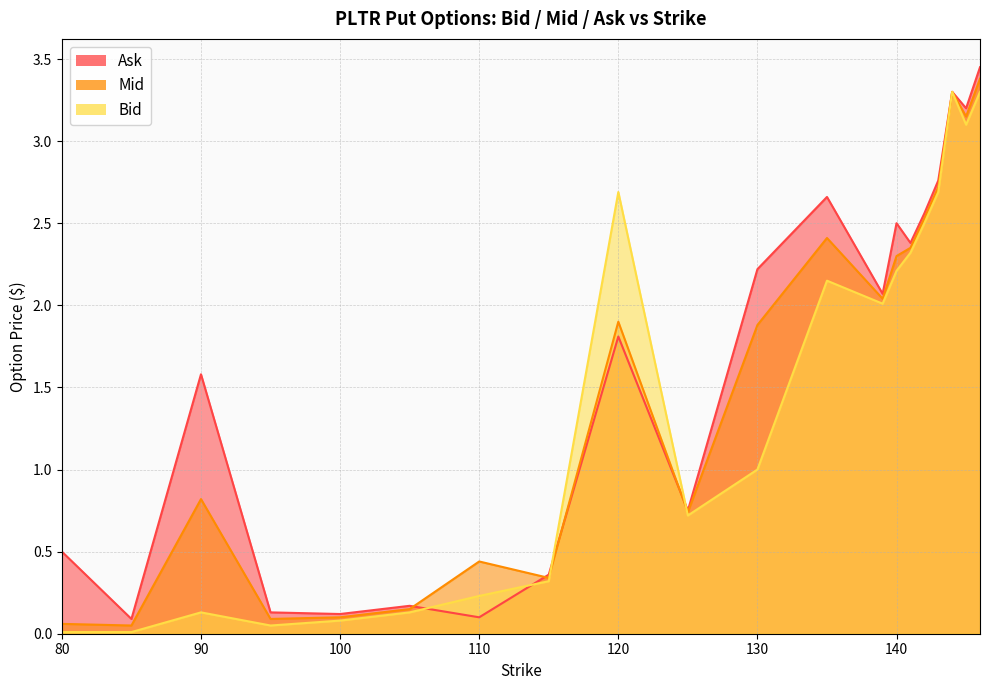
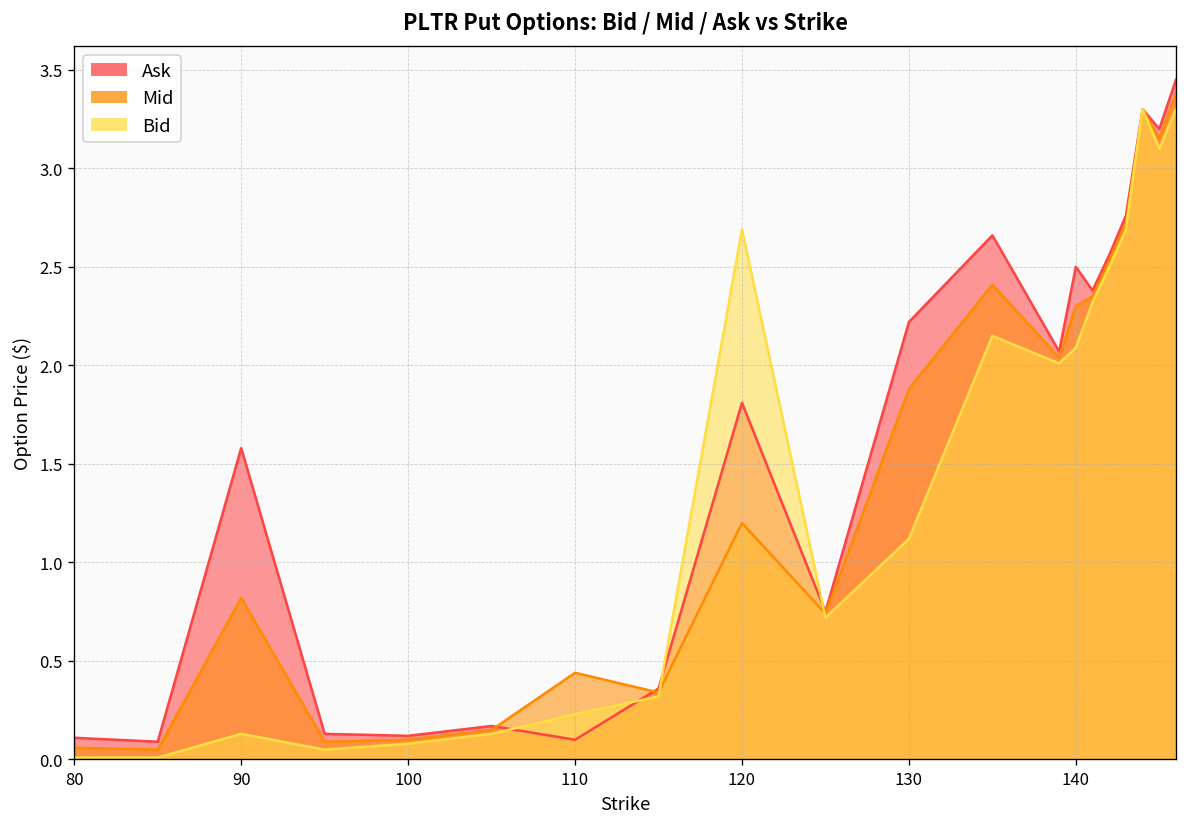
  {
    "Ask": {
-     "80": 0.50,
+     "80": 0.11,
      "90": 1.58,
      "100": 0.12,
      "110": 0.10,
      "120": 1.81,
      "130": 2.22,
      "140": 2.50
    },
    "Mid": {
      "80": 0.06,
      "90": 0.82,
      "100": 0.1,
      "110": 0.44,
-     "120": 1.9,
+     "120": 1.2,
      "130": 1.88,
      "140": 2.3
    },
    "Bid": {
      "80": 0.01,
      "90": 0.13,
      "100": 0.08,
      "110": 0.23,
      "120": 2.69,
-     "130": 1.00,
-     "140": 2.21
+     "130": 1.12,
+     "140": 2.09
    }
  }
